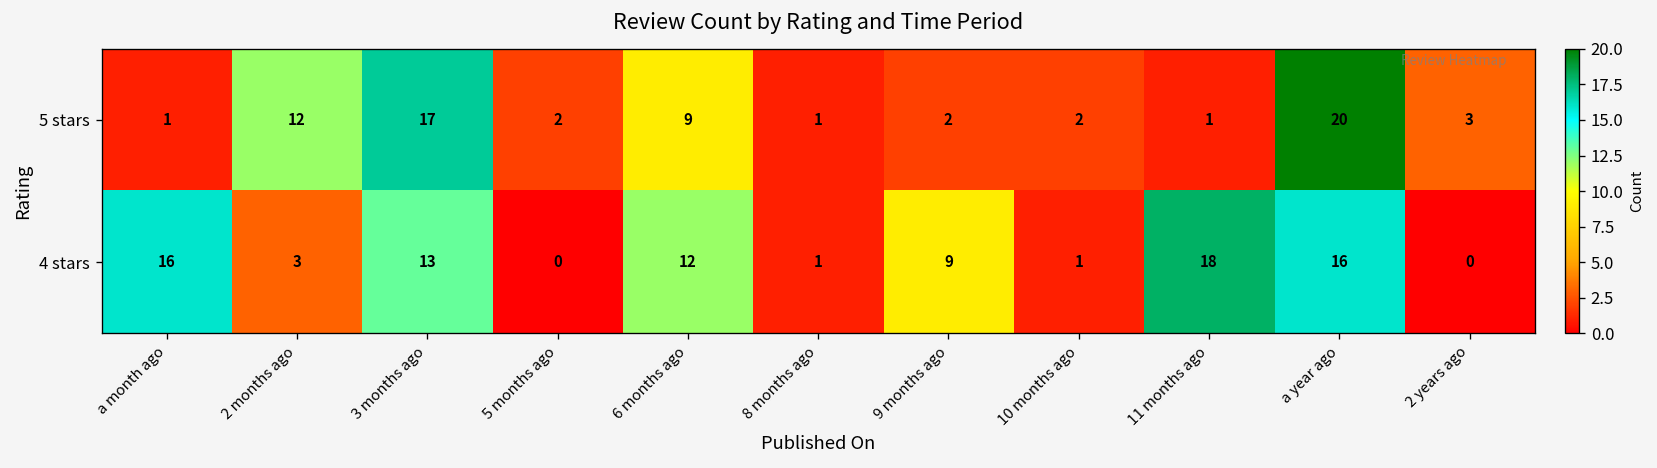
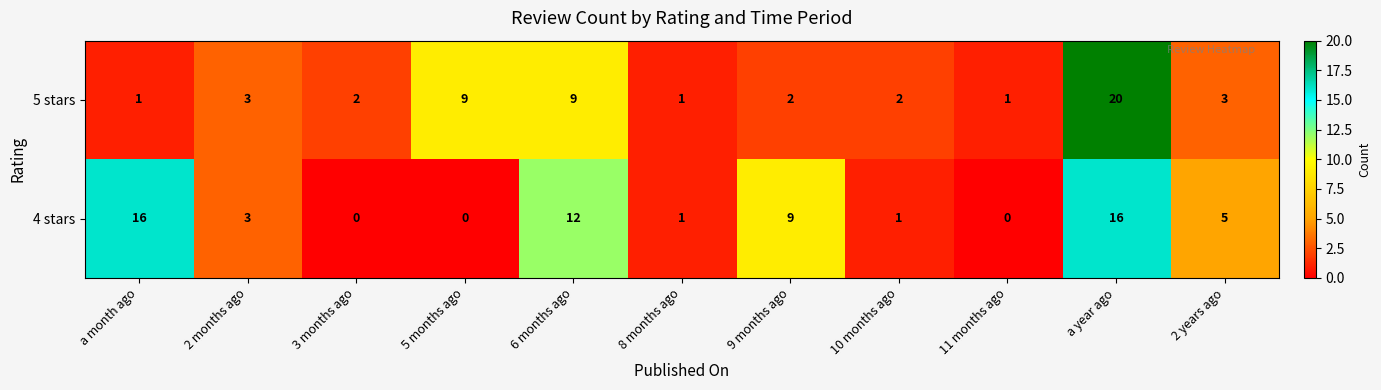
  {
    "5 stars": {
      "a month ago": 1,
-     "2 months ago": 12,
-     "3 months ago": 17,
-     "5 months ago": 2,
+     "2 months ago": 3,
+     "3 months ago": 2,
+     "5 months ago": 9,
      "6 months ago": 9,
      "8 months ago": 1,
      "9 months ago": 2,
      "10 months ago": 2,
      "11 months ago": 1,
      "a year ago": 20
    },
    "4 stars": {
      "a month ago": 16,
      "2 months ago": 3,
-     "3 months ago": 13,
+     "3 months ago": 0,
      "5 months ago": 0,
      "6 months ago": 12,
      "8 months ago": 1,
      "9 months ago": 9,
      "10 months ago": 1,
-     "11 months ago": 18,
+     "11 months ago": 0,
      "a year ago": 16,
-     "2 years ago": 0
+     "2 years ago": 5
    }
  }
